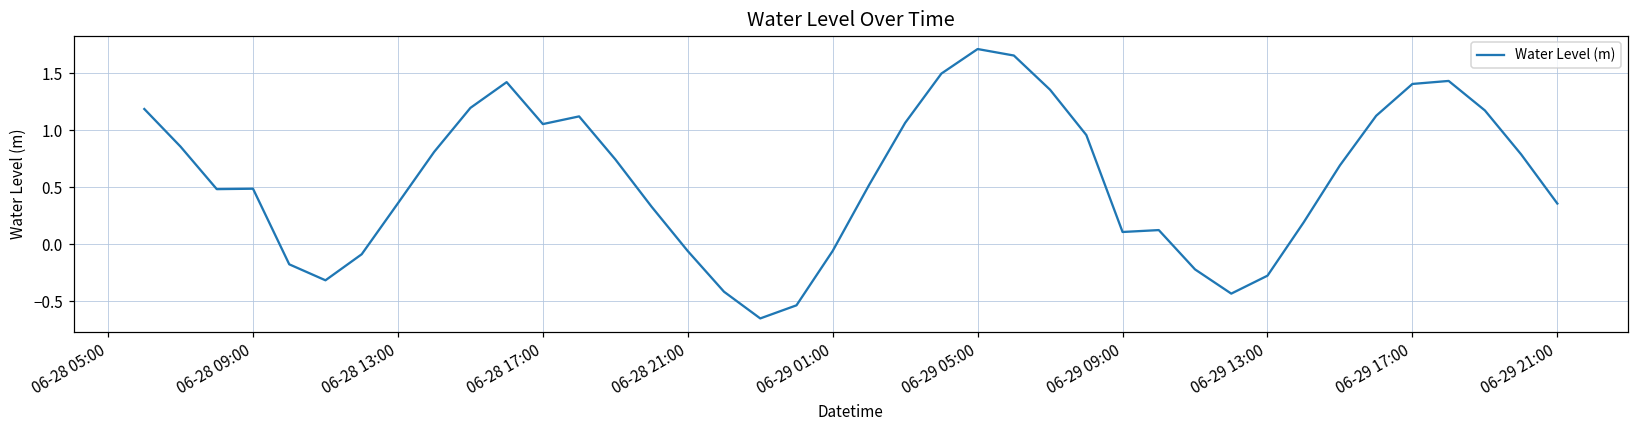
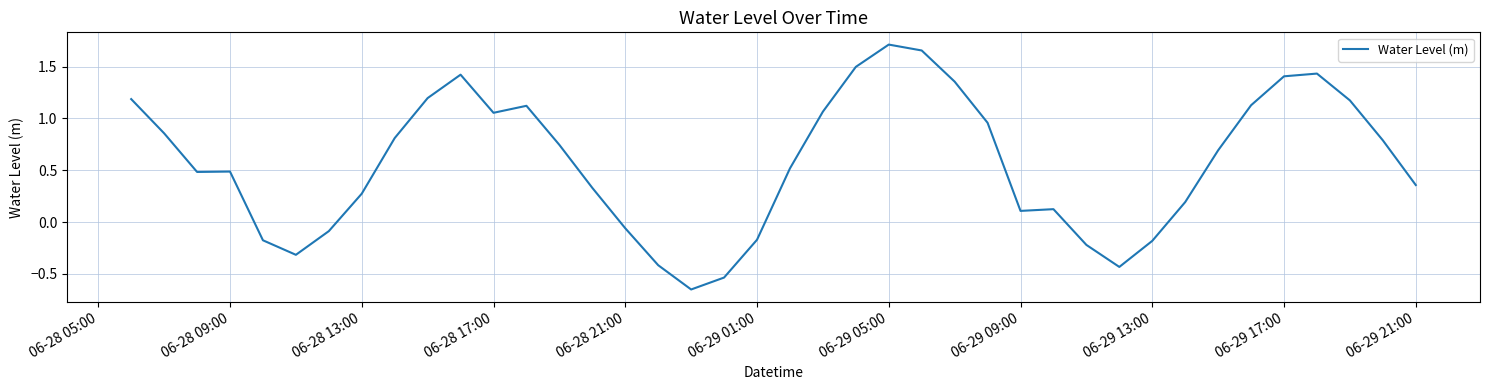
  {
    "06-28 09:00": 0.49,
-   "06-28 13:00": 0.36,
+   "06-28 13:00": 0.27,
    "06-28 17:00": 1.05,
    "06-28 21:00": -0.06,
-   "06-29 01:00": -0.06,
+   "06-29 01:00": -0.17,
    "06-29 05:00": 1.71,
    "06-29 09:00": 0.11,
-   "06-29 13:00": -0.28,
+   "06-29 13:00": -0.18,
    "06-29 17:00": 1.41,
    "06-29 21:00": 0.36
  }
